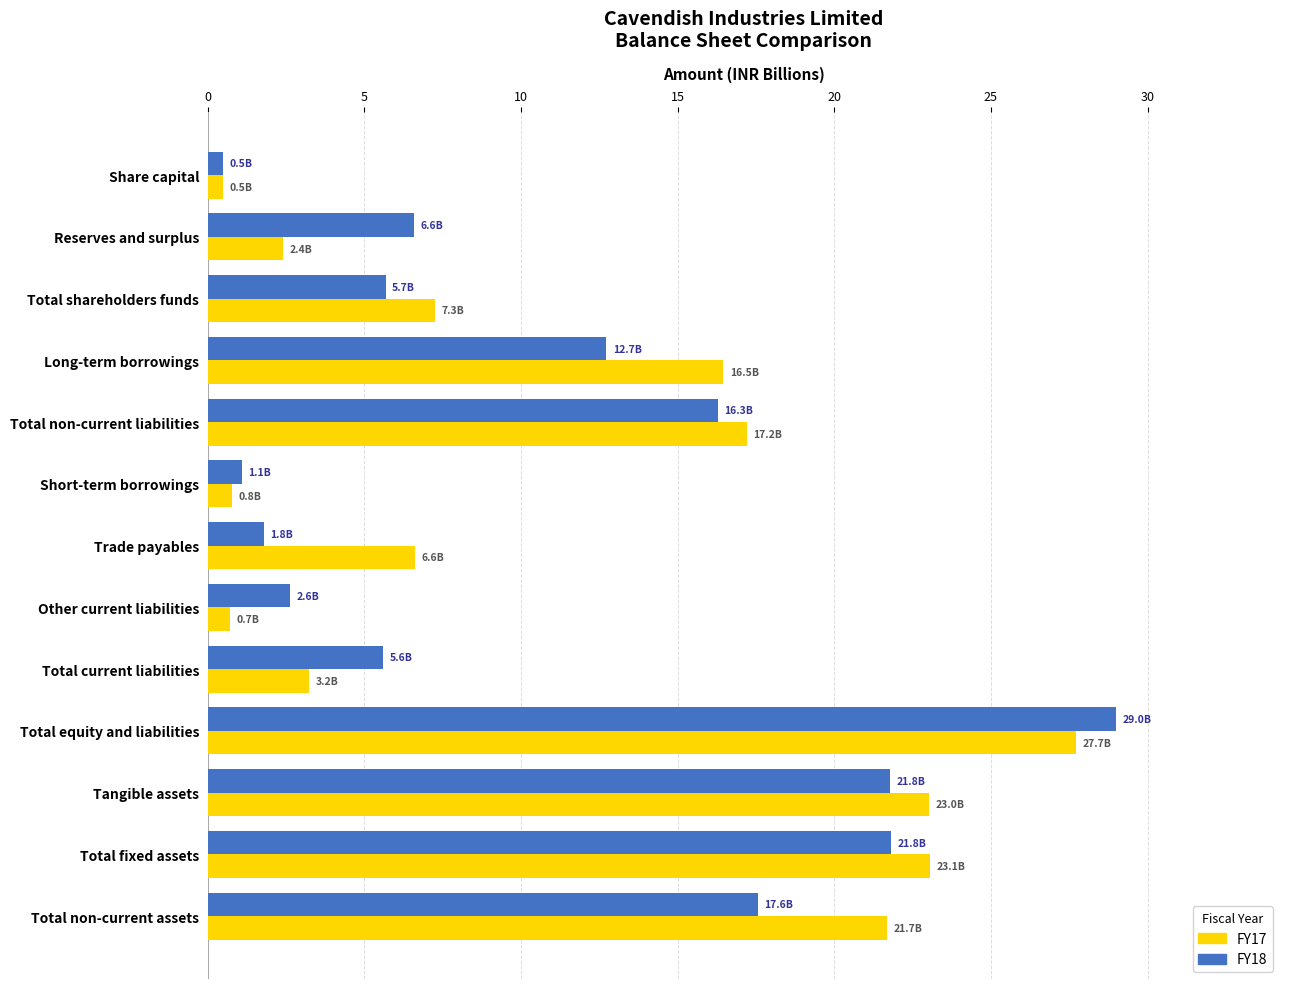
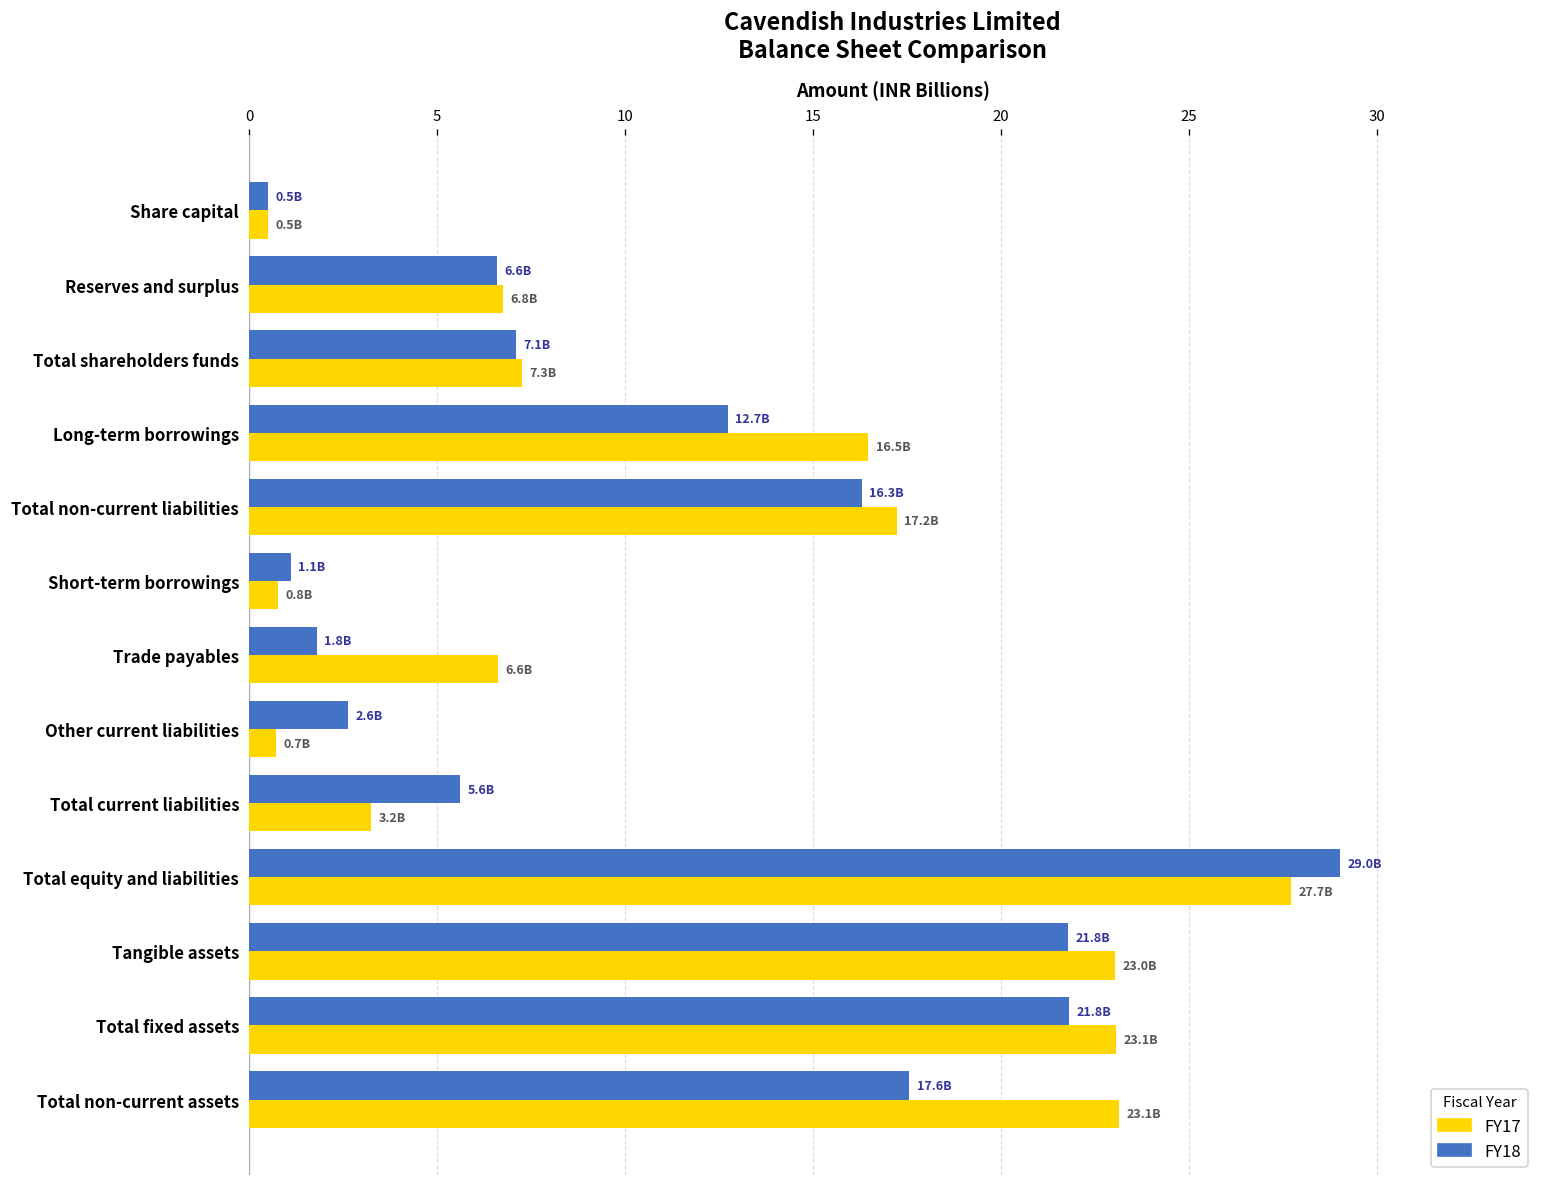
  {
    "FY17": {
      "Share capital": "0.5B",
-     "Reserves and surplus": "2.4B",
+     "Reserves and surplus": "6.8B",
      "Total shareholders funds": "7.3B",
      "Long-term borrowings": "16.5B",
      "Total non-current liabilities": "17.2B",
      "Short-term borrowings": "0.8B",
      "Trade payables": "6.6B",
      "Other current liabilities": "0.7B",
      "Total current liabilities": "3.2B",
      "Total equity and liabilities": "27.7B",
      "Tangible assets": "23.0B",
      "Total fixed assets": "23.1B",
-     "Total non-current assets": "21.7B"
+     "Total non-current assets": "23.1B"
    },
    "FY18": {
      "Share capital": "0.5B",
      "Reserves and surplus": "6.6B",
-     "Total shareholders funds": "5.7B",
+     "Total shareholders funds": "7.1B",
      "Long-term borrowings": "12.7B",
      "Total non-current liabilities": "16.3B",
      "Short-term borrowings": "1.1B",
      "Trade payables": "1.8B",
      "Other current liabilities": "2.6B",
      "Total current liabilities": "5.6B",
      "Total equity and liabilities": "29.0B",
      "Tangible assets": "21.8B",
      "Total fixed assets": "21.8B",
      "Total non-current assets": "17.6B"
    }
  }
